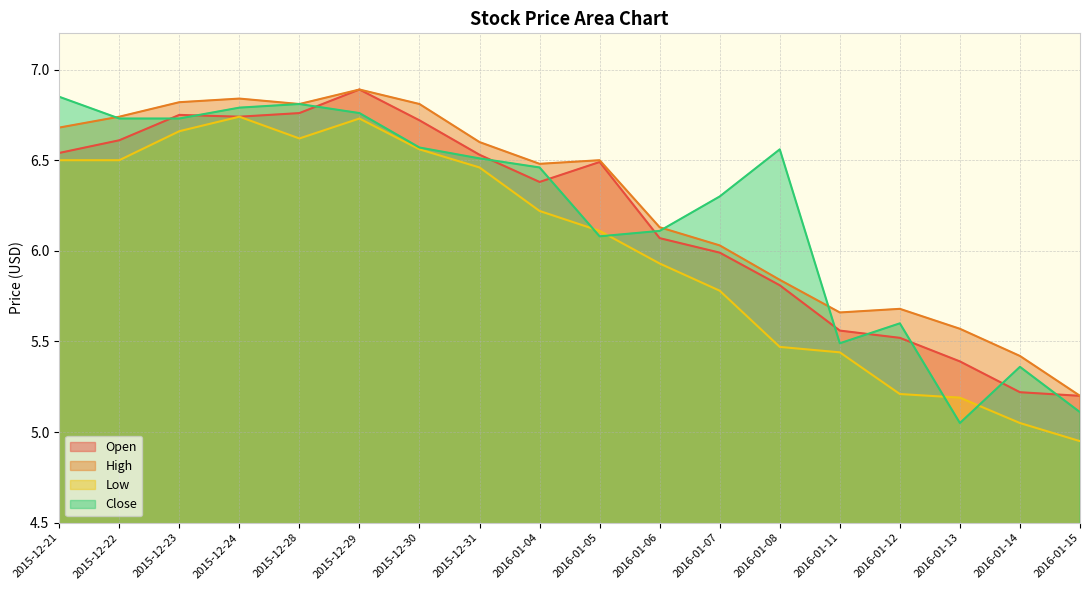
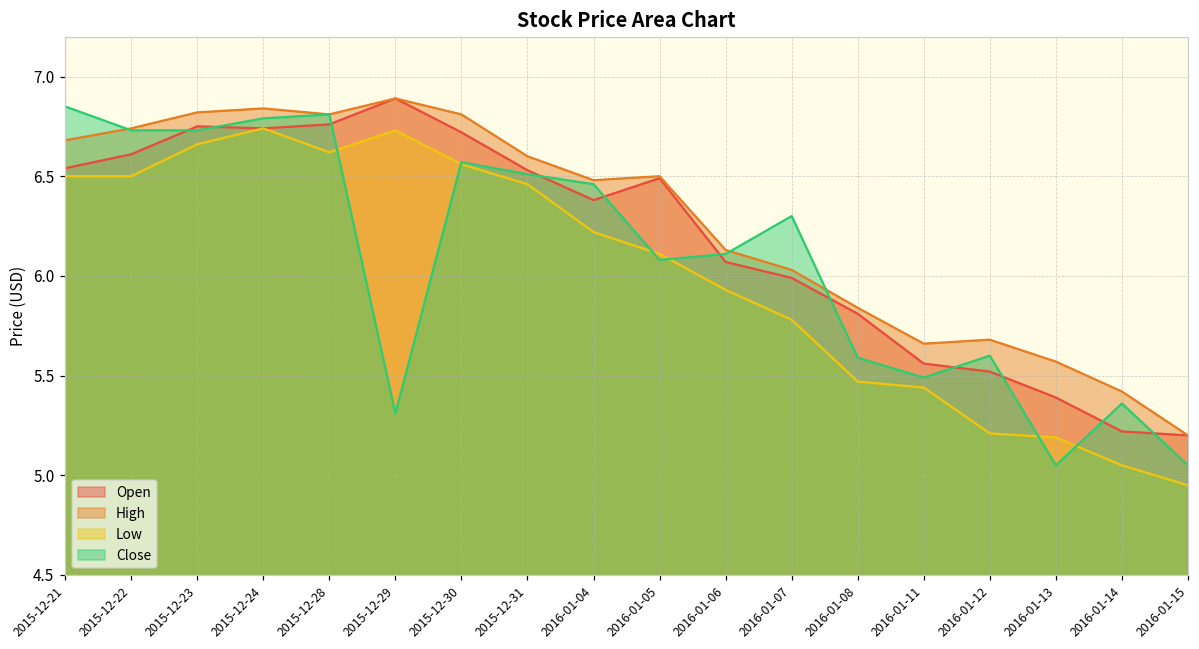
  {
    "Close": {
      "2015-12-21": 6.85,
      "2015-12-23": 6.73,
      "2015-12-24": 6.79,
-     "2015-12-29": 6.76,
+     "2015-12-29": 5.31,
      "2015-12-31": 6.51,
      "2016-01-04": 6.46,
      "2016-01-05": 6.08,
      "2016-01-06": 6.11,
      "2016-01-07": 6.30,
-     "2016-01-08": 6.56,
+     "2016-01-08": 5.59,
      "2016-01-11": 5.49,
      "2016-01-12": 5.60,
      "2016-01-13": 5.05,
      "2016-01-14": 5.36,
-     "2016-01-15": 5.11
+     "2016-01-15": 5.05
    }
  }
